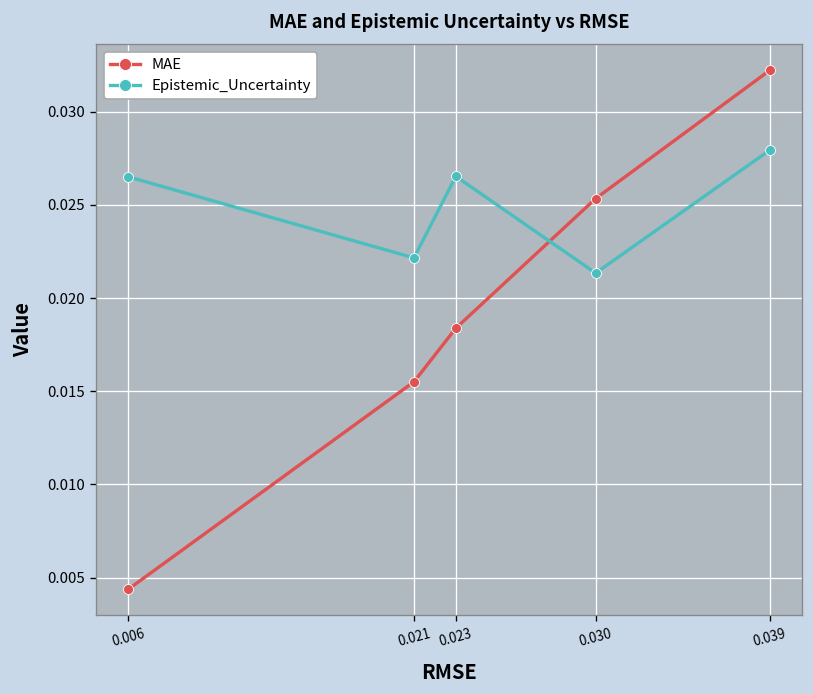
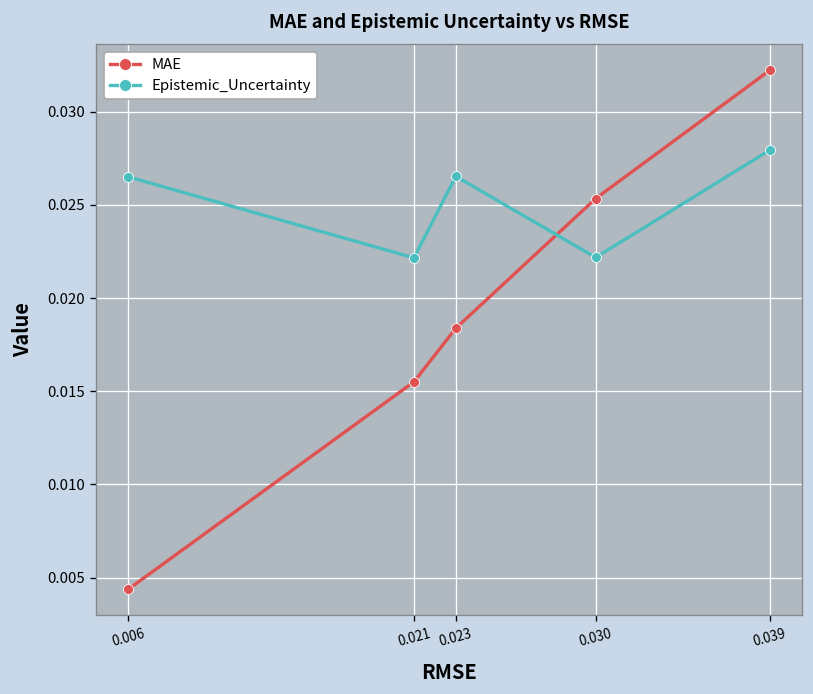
  {
    "MAE": {
      "0.006": 0.0044,
      "0.021": 0.0155,
      "0.023": 0.0184,
      "0.030": 0.0253,
      "0.039": 0.0322
    },
    "Epistemic_Uncertainty": {
      "0.006": 0.0265,
      "0.021": 0.0222,
      "0.023": 0.0265,
-     "0.030": 0.0213,
+     "0.030": 0.0222,
      "0.039": 0.0279
    }
  }
